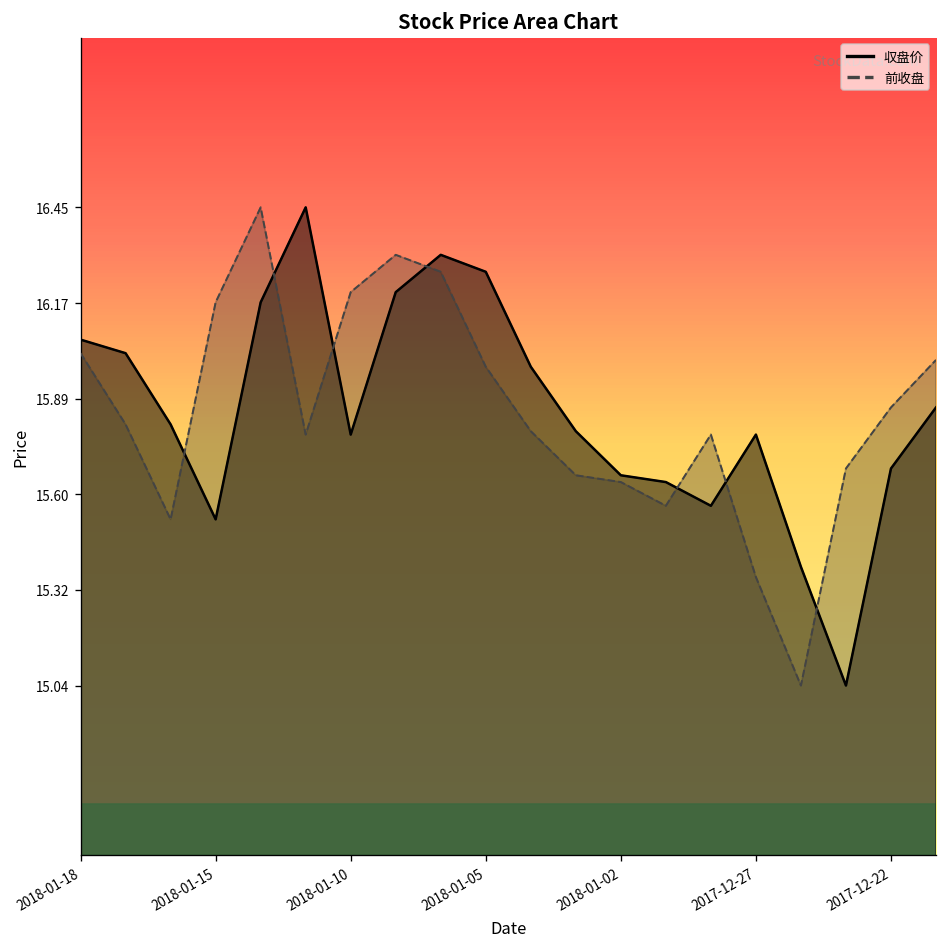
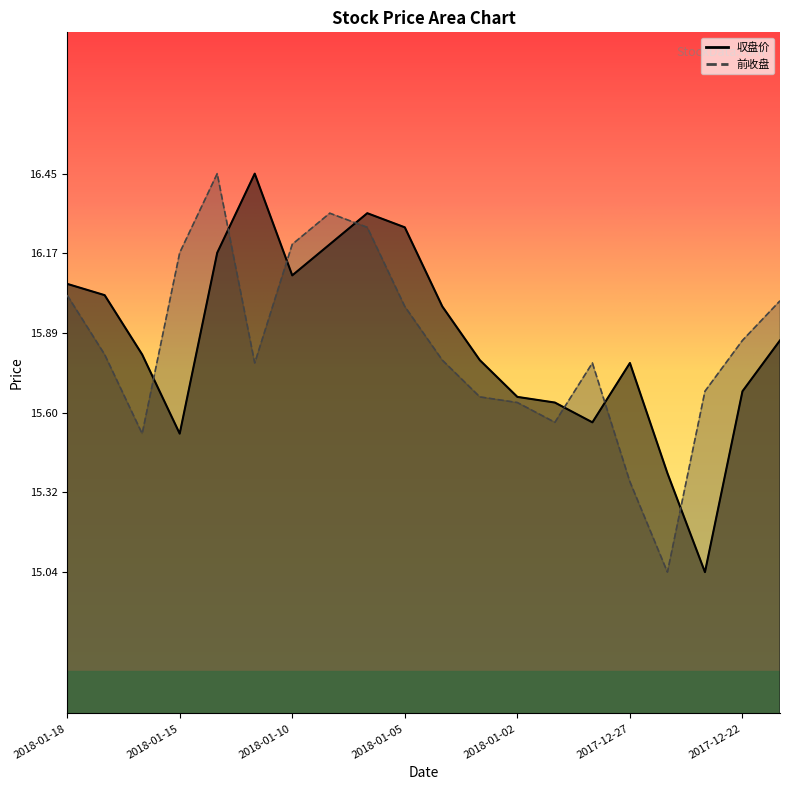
  {
    "収盘价": {
      "2018-01-18": 16.06,
      "2018-01-15": 15.53,
-     "2018-01-10": 15.78,
+     "2018-01-10": 16.09,
      "2018-01-05": 16.26,
      "2018-01-02": 15.66,
      "2017-12-27": 15.78,
      "2017-12-22": 15.68
    },
    "前收盘": {
      "2018-01-18": 16.02,
      "2018-01-15": 16.17,
      "2018-01-10": 16.20,
      "2018-01-05": 15.98,
      "2018-01-02": 15.64,
      "2017-12-27": 15.36,
      "2017-12-22": 15.86
    }
  }
